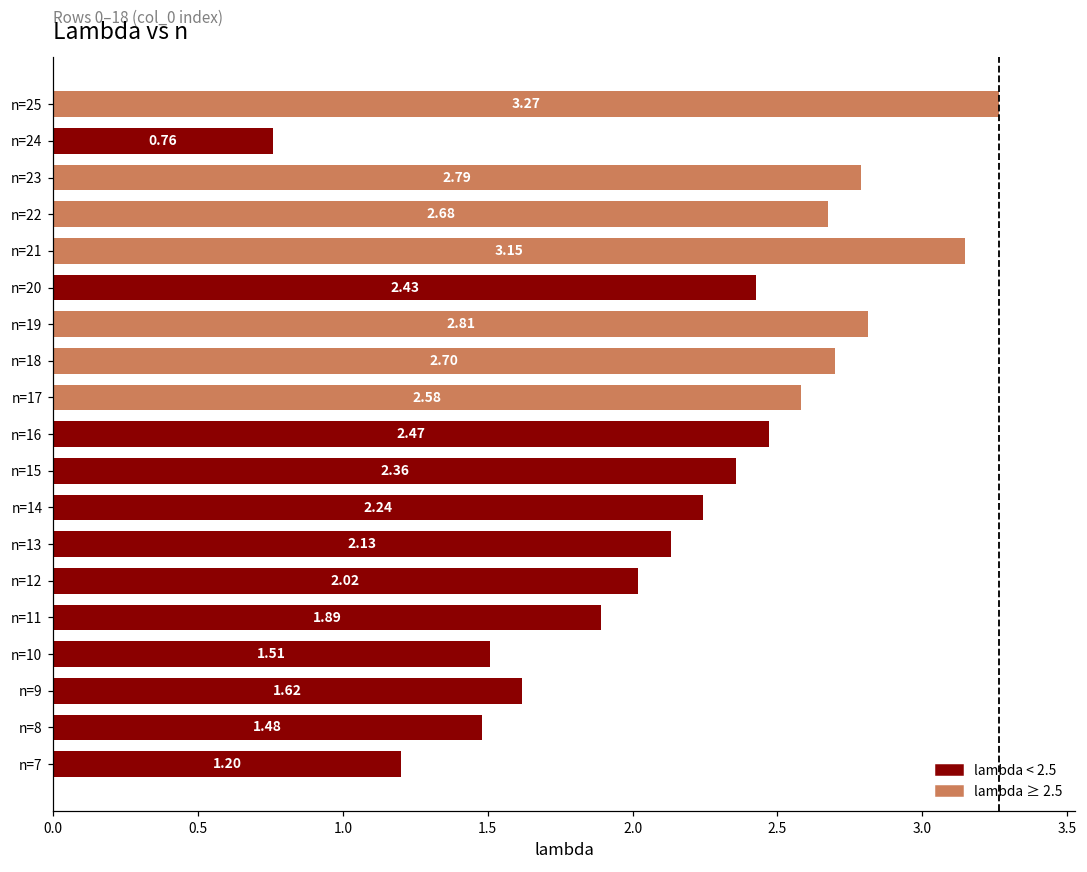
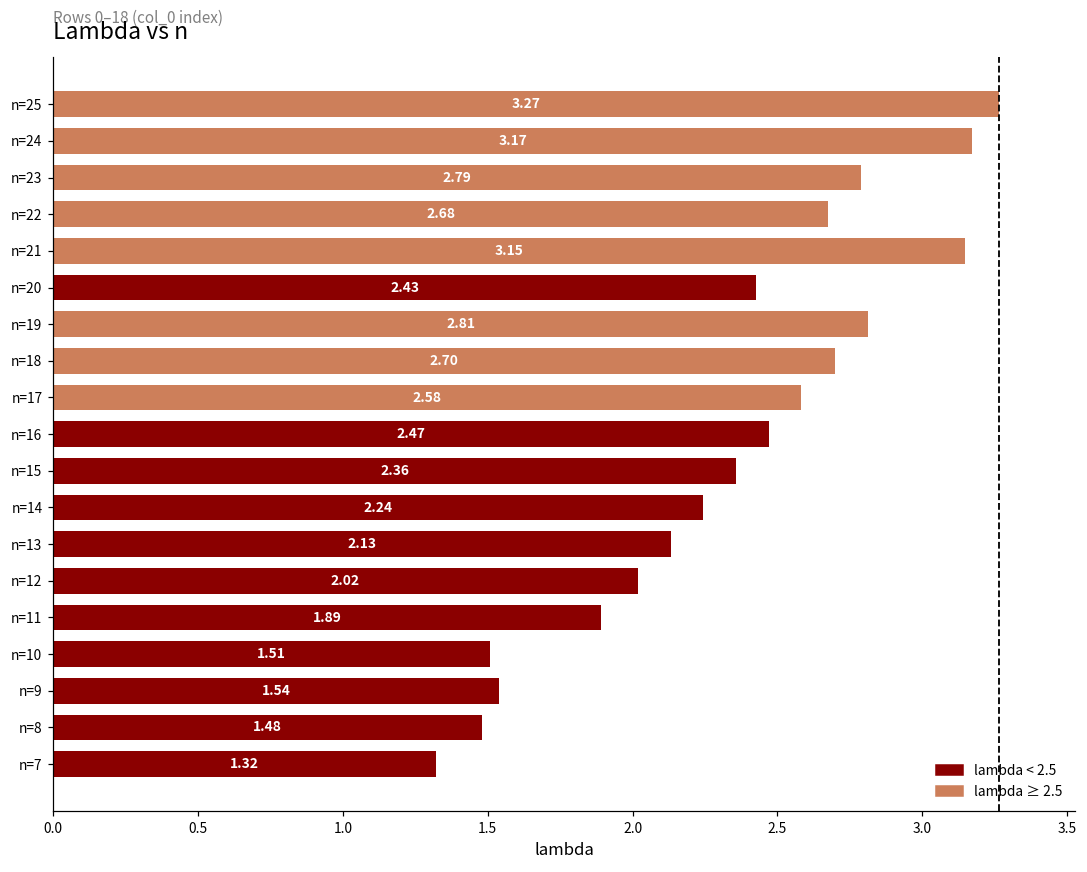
  {
    "n=25": 3.27,
-   "n=24": 0.76,
+   "n=24": 3.17,
    "n=23": 2.79,
    "n=22": 2.68,
    "n=21": 3.15,
    "n=20": 2.43,
    "n=19": 2.81,
    "n=18": 2.70,
    "n=17": 2.58,
    "n=16": 2.47,
    "n=15": 2.36,
    "n=14": 2.24,
    "n=13": 2.13,
    "n=12": 2.02,
    "n=11": 1.89,
    "n=10": 1.51,
-   "n=9": 1.62,
+   "n=9": 1.54,
    "n=8": 1.48,
-   "n=7": 1.20
+   "n=7": 1.32
  }
